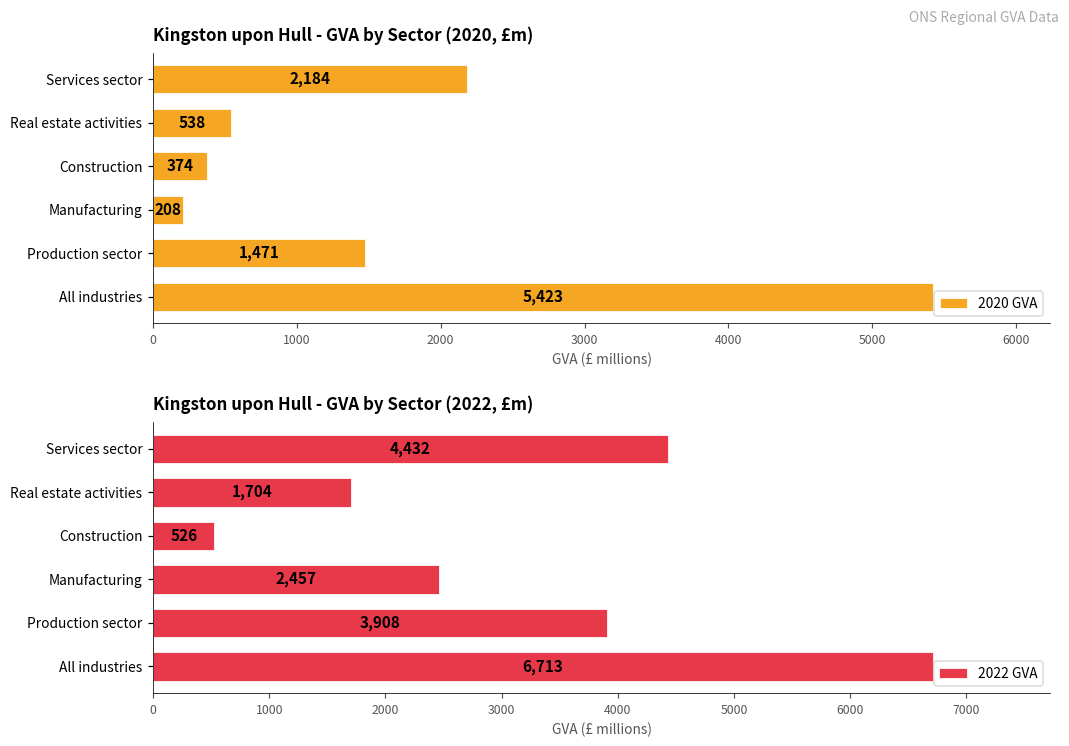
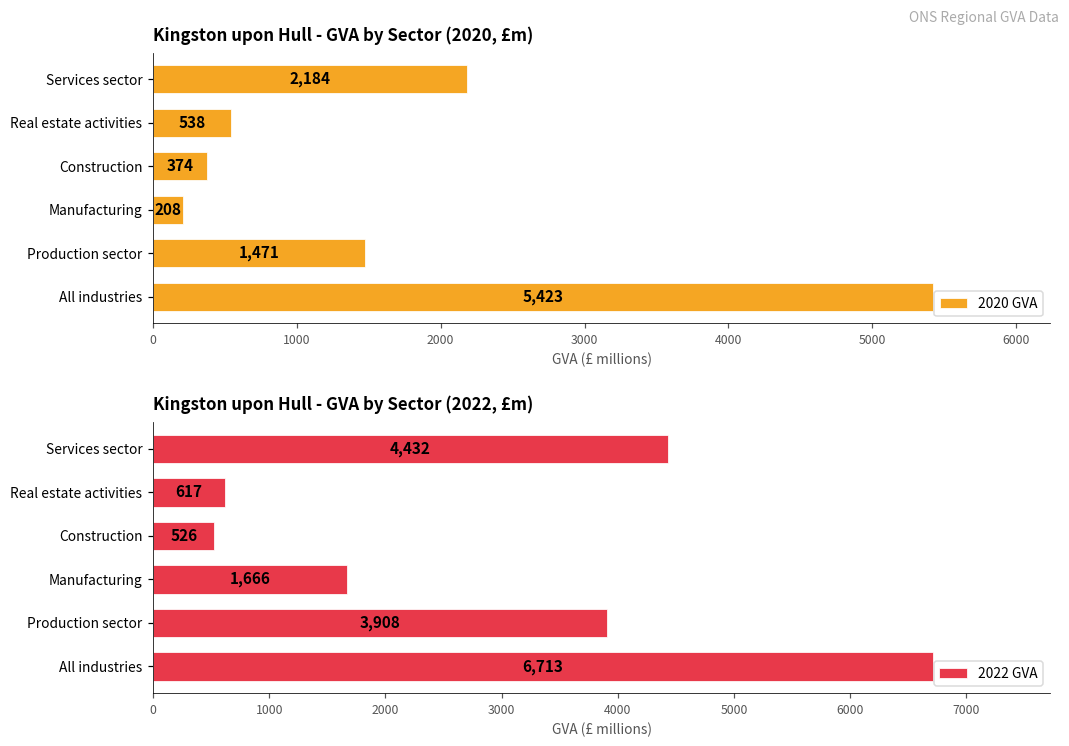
  {
    "Kingston upon Hull - GVA by Sector (2020, £m)": {
      "Services sector": "2,184",
      "Real estate activities": "538",
      "Construction": "374",
      "Manufacturing": "208",
      "Production sector": "1,471",
      "All industries": "5,423"
    },
    "Kingston upon Hull - GVA by Sector (2022, £m)": {
      "Services sector": "4,432",
-     "Real estate activities": "1,704",
+     "Real estate activities": "617",
      "Construction": "526",
-     "Manufacturing": "2,457",
+     "Manufacturing": "1,666",
      "Production sector": "3,908",
      "All industries": "6,713"
    }
  }
